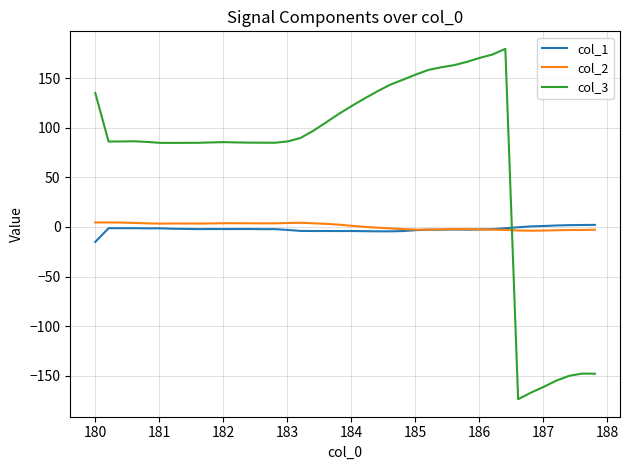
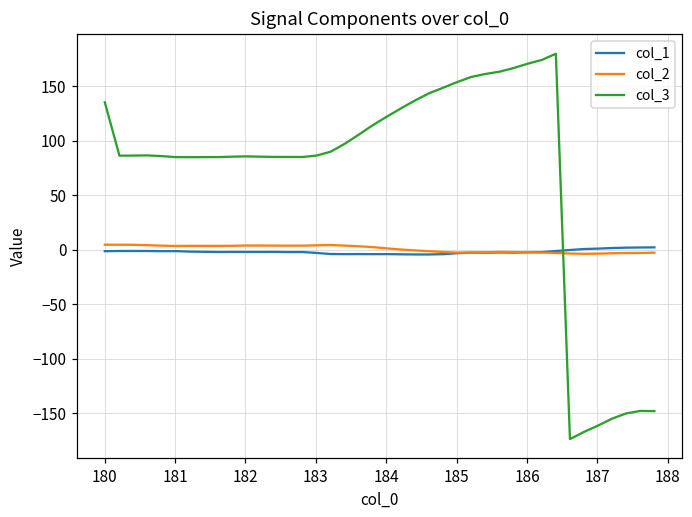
  {
    "col_1": {
-     "180": -20
+     "180": 0
    },
    "col_2": {
      "180": 0
    },
    "col_3": {
      "180": 140
    }
  }
